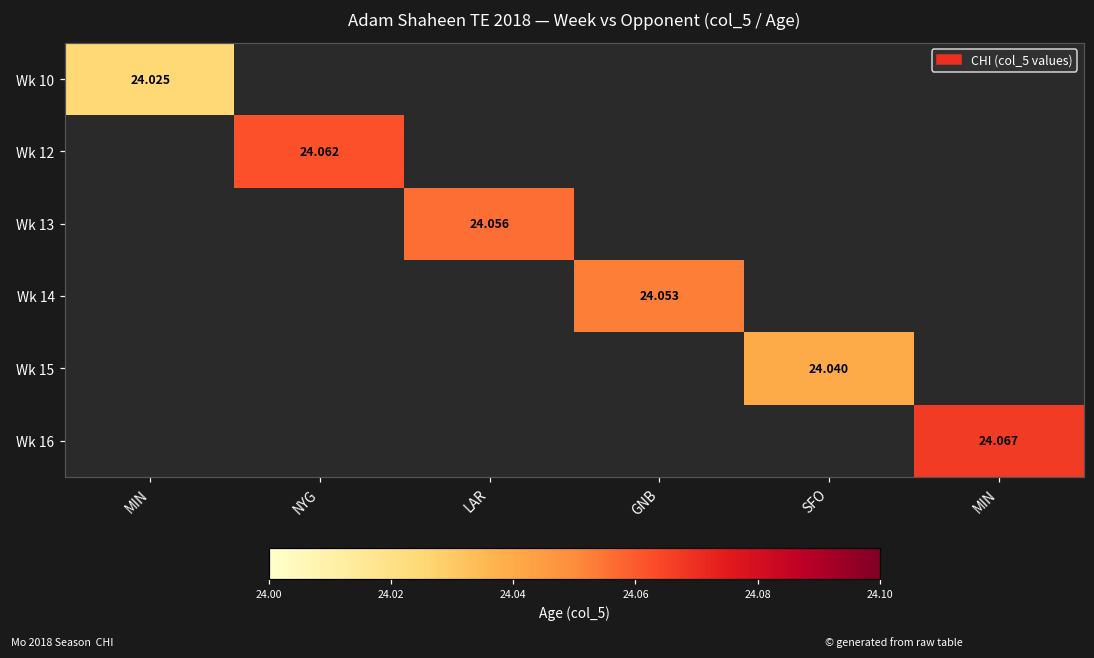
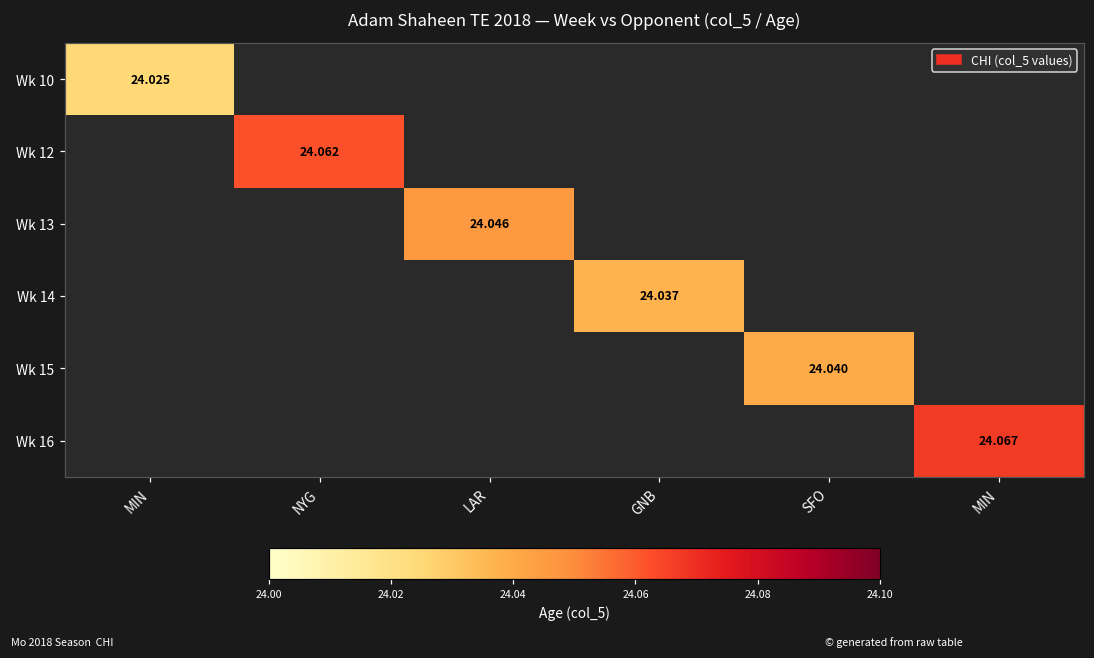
  {
    "Wk 10": {
      "MIN": 24.025
    },
    "Wk 12": {
      "NYG": 24.062
    },
    "Wk 13": {
-     "LAR": 24.056
+     "LAR": 24.046
    },
    "Wk 14": {
-     "GNB": 24.053
+     "GNB": 24.037
    },
    "Wk 15": {
      "SFO": 24.040
    },
    "Wk 16": {
      "MIN": 24.067
    }
  }
